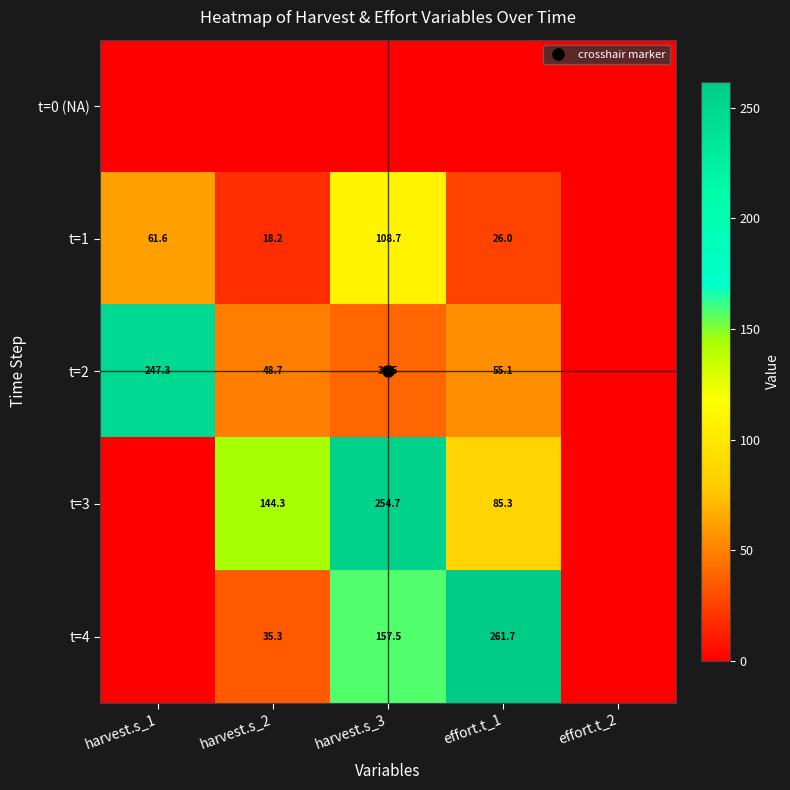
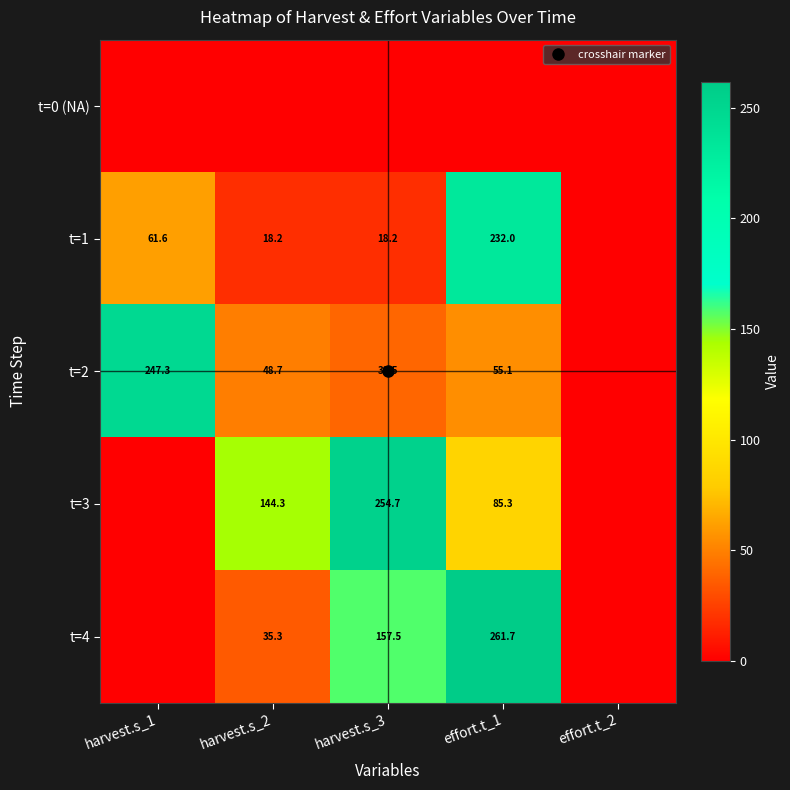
  {
    "t=1": {
      "harvest.s_1": 61.6,
      "harvest.s_2": 18.2,
-     "harvest.s_3": 108.7,
-     "effort.t_1": 26.0
+     "harvest.s_3": 18.2,
+     "effort.t_1": 232.0
    },
    "t=2": {
      "harvest.s_1": 247.3,
      "harvest.s_2": 48.7,
      "effort.t_1": 55.1
    },
    "t=3": {
      "harvest.s_2": 144.3,
      "harvest.s_3": 254.7,
      "effort.t_1": 85.3
    },
    "t=4": {
      "harvest.s_2": 35.3,
      "harvest.s_3": 157.5,
      "effort.t_1": 261.7
    }
  }
